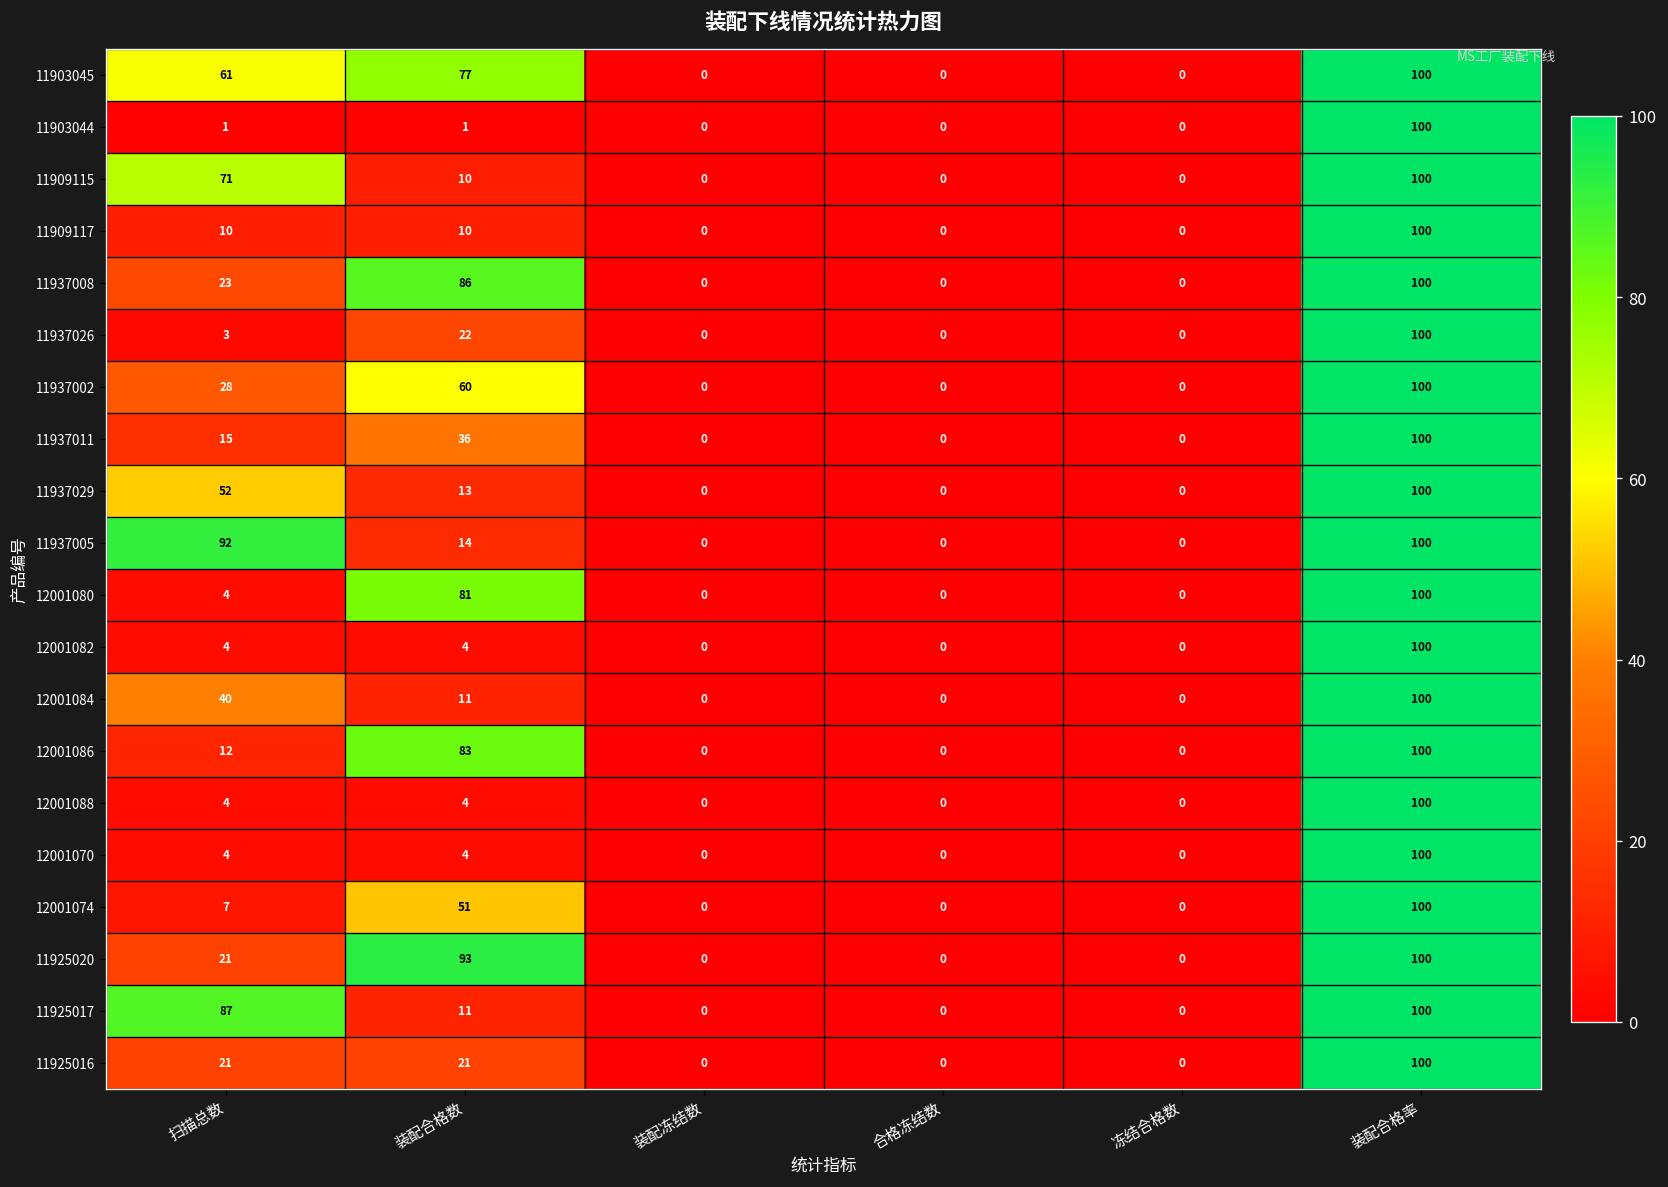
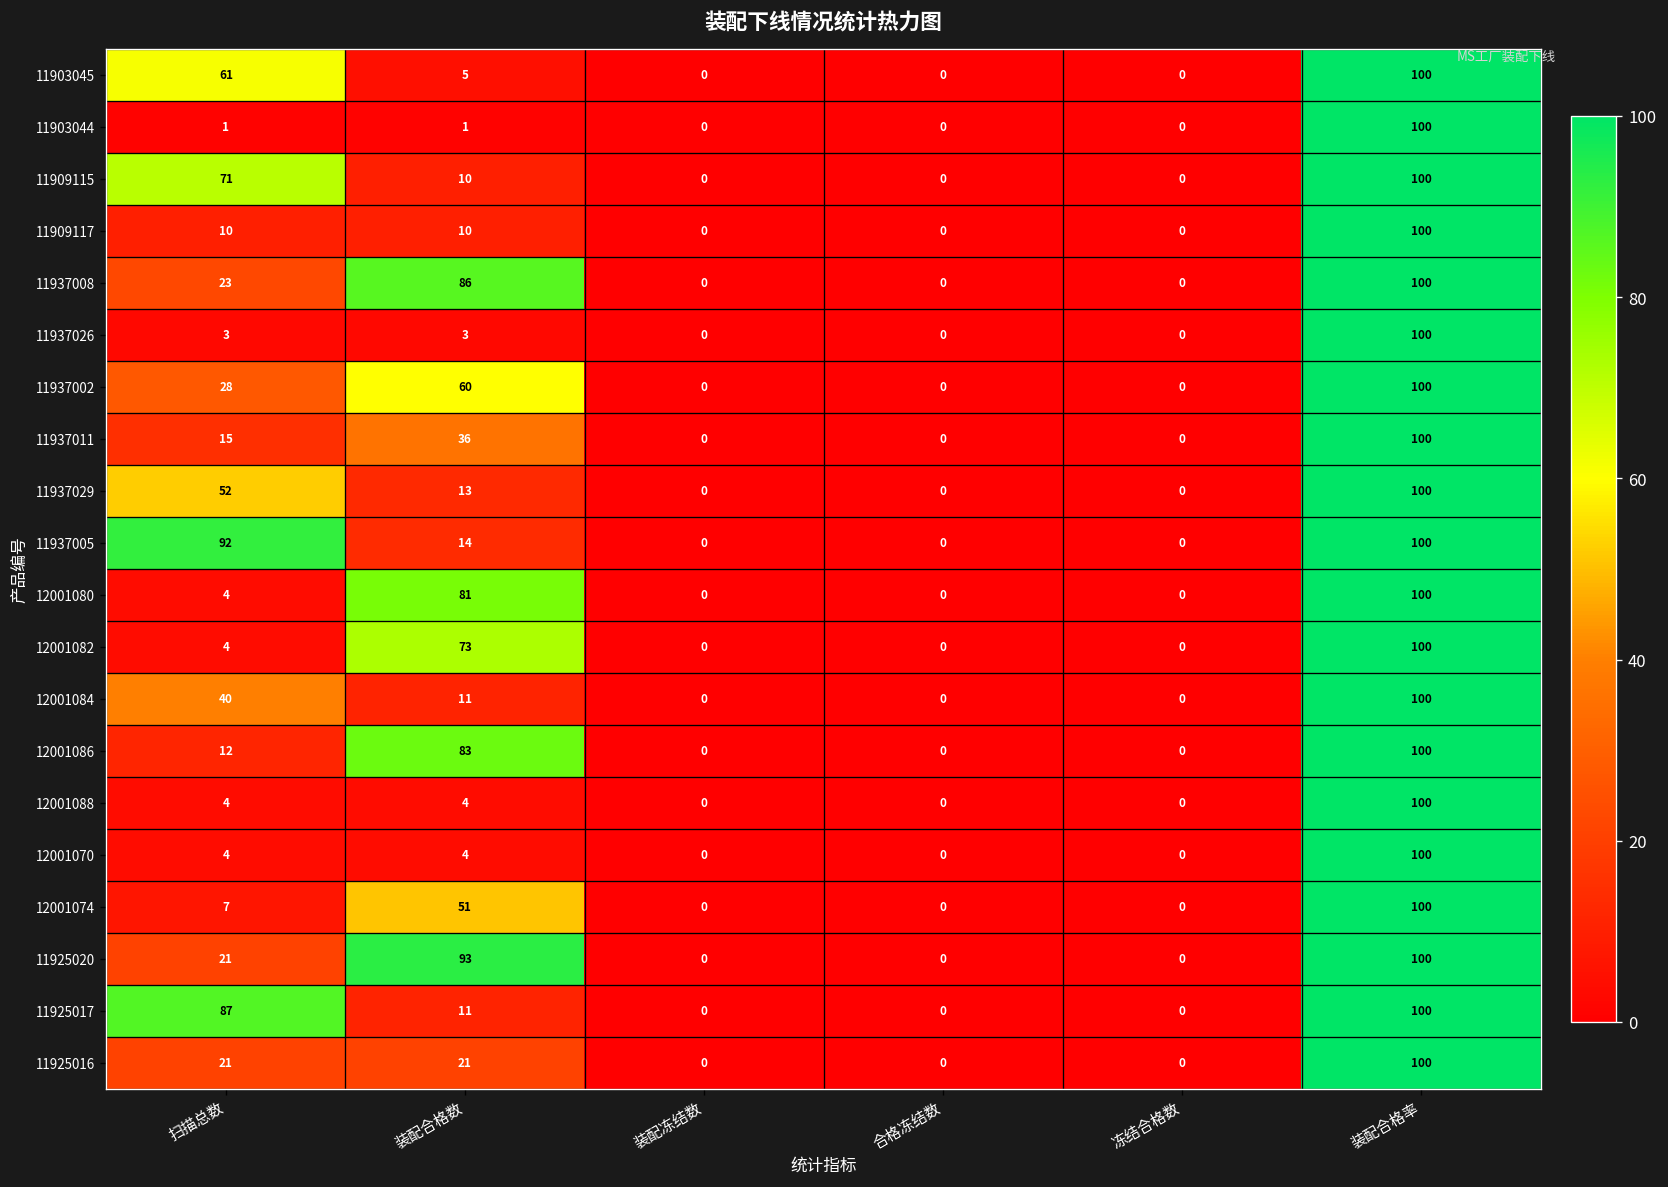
  {
    "11903045": {
      "扫描总数": 61,
-     "装配合格数": 77,
+     "装配合格数": 5,
      "装配冻结数": 0,
      "合格冻结数": 0,
      "冻结合格数": 0
    },
    "11903044": {
      "扫描总数": 1,
      "装配合格数": 1,
      "装配冻结数": 0,
      "合格冻结数": 0,
      "冻结合格数": 0,
      "装配合格率": 100
    },
    "11909115": {
      "扫描总数": 71,
      "装配合格数": 10,
      "装配冻结数": 0,
      "合格冻结数": 0,
      "冻结合格数": 0,
      "装配合格率": 100
    },
    "11909117": {
      "扫描总数": 10,
      "装配合格数": 10,
      "装配冻结数": 0,
      "合格冻结数": 0,
      "冻结合格数": 0,
      "装配合格率": 100
    },
    "11937008": {
      "扫描总数": 23,
      "装配合格数": 86,
      "装配冻结数": 0,
      "合格冻结数": 0,
      "冻结合格数": 0,
      "装配合格率": 100
    },
    "11937026": {
      "扫描总数": 3,
-     "装配合格数": 22,
+     "装配合格数": 3,
      "装配冻结数": 0,
      "合格冻结数": 0,
      "冻结合格数": 0,
      "装配合格率": 100
    },
    "11937002": {
      "扫描总数": 28,
      "装配合格数": 60,
      "装配冻结数": 0,
      "合格冻结数": 0,
      "冻结合格数": 0,
      "装配合格率": 100
    },
    "11937011": {
      "扫描总数": 15,
      "装配合格数": 36,
      "装配冻结数": 0,
      "合格冻结数": 0,
      "冻结合格数": 0,
      "装配合格率": 100
    },
    "11937029": {
      "扫描总数": 52,
      "装配合格数": 13,
      "装配冻结数": 0,
      "合格冻结数": 0,
      "冻结合格数": 0,
      "装配合格率": 100
    },
    "11937005": {
      "扫描总数": 92,
      "装配合格数": 14,
      "装配冻结数": 0,
      "合格冻结数": 0,
      "冻结合格数": 0,
      "装配合格率": 100
    },
    "12001080": {
      "扫描总数": 4,
      "装配合格数": 81,
      "装配冻结数": 0,
      "合格冻结数": 0,
      "冻结合格数": 0,
      "装配合格率": 100
    },
    "12001082": {
      "扫描总数": 4,
-     "装配合格数": 4,
+     "装配合格数": 73,
      "装配冻结数": 0,
      "合格冻结数": 0,
      "冻结合格数": 0,
      "装配合格率": 100
    },
    "12001084": {
      "扫描总数": 40,
      "装配合格数": 11,
      "装配冻结数": 0,
      "合格冻结数": 0,
      "冻结合格数": 0,
      "装配合格率": 100
    },
    "12001086": {
      "扫描总数": 12,
      "装配合格数": 83,
      "装配冻结数": 0,
      "合格冻结数": 0,
      "冻结合格数": 0,
      "装配合格率": 100
    },
    "12001088": {
      "扫描总数": 4,
      "装配合格数": 4,
      "装配冻结数": 0,
      "合格冻结数": 0,
      "冻结合格数": 0,
      "装配合格率": 100
    },
    "12001070": {
      "扫描总数": 4,
      "装配合格数": 4,
      "装配冻结数": 0,
      "合格冻结数": 0,
      "冻结合格数": 0,
      "装配合格率": 100
    },
    "12001074": {
      "扫描总数": 7,
      "装配合格数": 51,
      "装配冻结数": 0,
      "合格冻结数": 0,
      "冻结合格数": 0,
      "装配合格率": 100
    },
    "11925020": {
      "扫描总数": 21,
      "装配合格数": 93,
      "装配冻结数": 0,
      "合格冻结数": 0,
      "冻结合格数": 0,
      "装配合格率": 100
    },
    "11925017": {
      "扫描总数": 87,
      "装配合格数": 11,
      "装配冻结数": 0,
      "合格冻结数": 0,
      "冻结合格数": 0,
      "装配合格率": 100
    },
    "11925016": {
      "扫描总数": 21,
      "装配合格数": 21,
      "装配冻结数": 0,
      "合格冻结数": 0,
      "冻结合格数": 0,
      "装配合格率": 100
    }
  }
